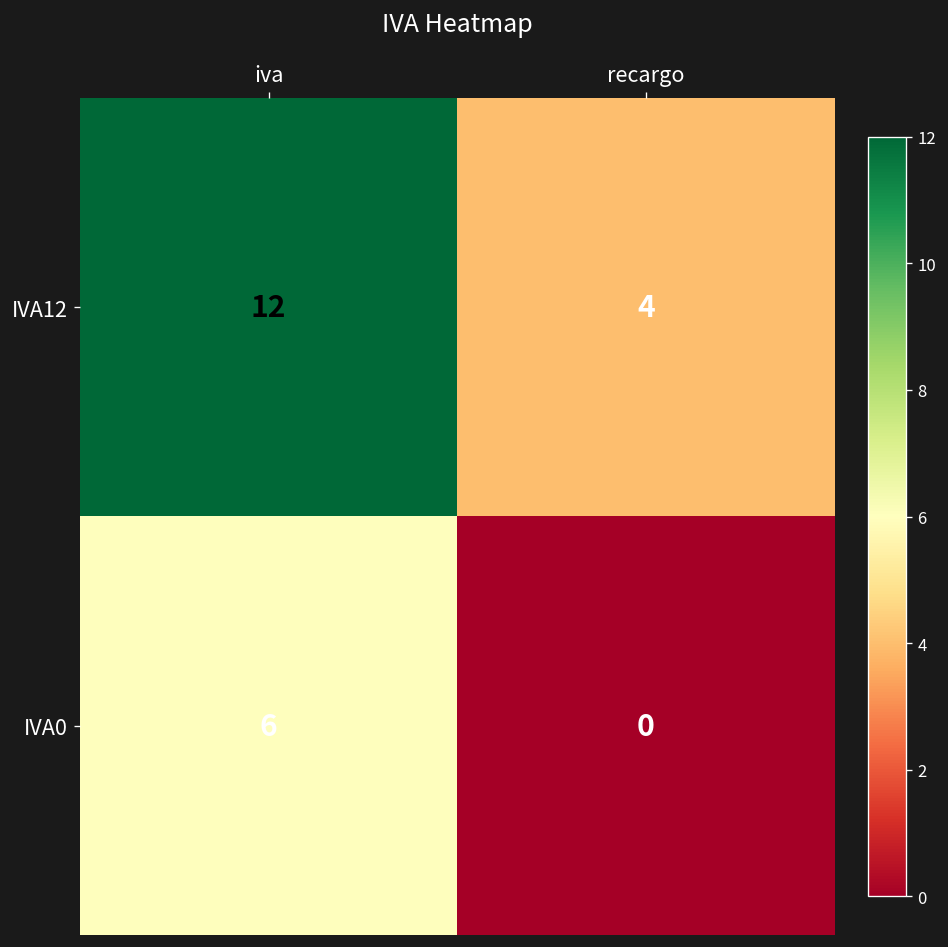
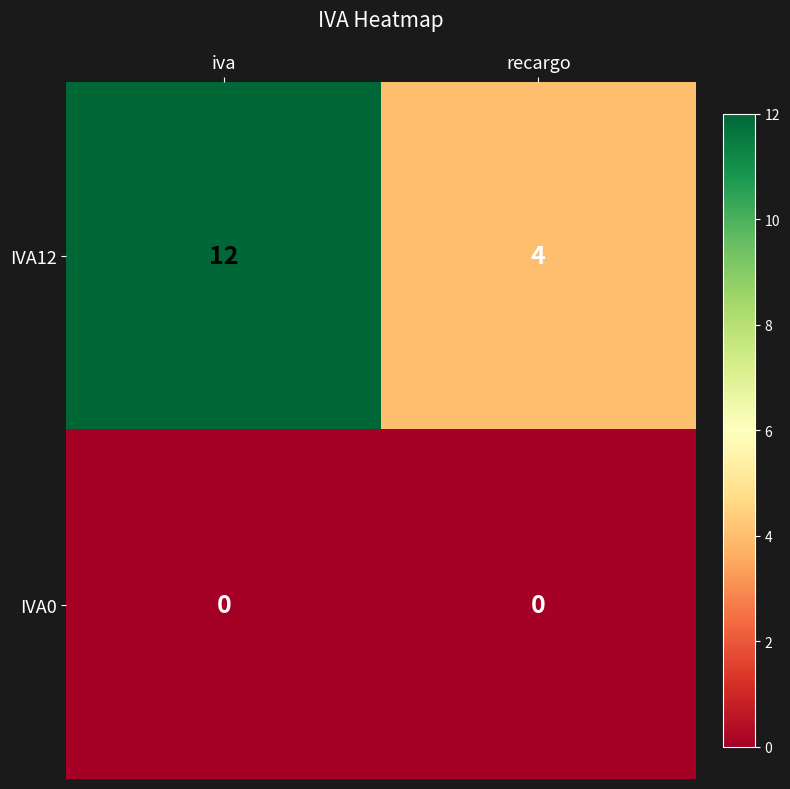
  {
    "IVA12": {
      "iva": 12,
      "recargo": 4
    },
    "IVA0": {
-     "iva": 6,
+     "iva": 0,
      "recargo": 0
    }
  }
